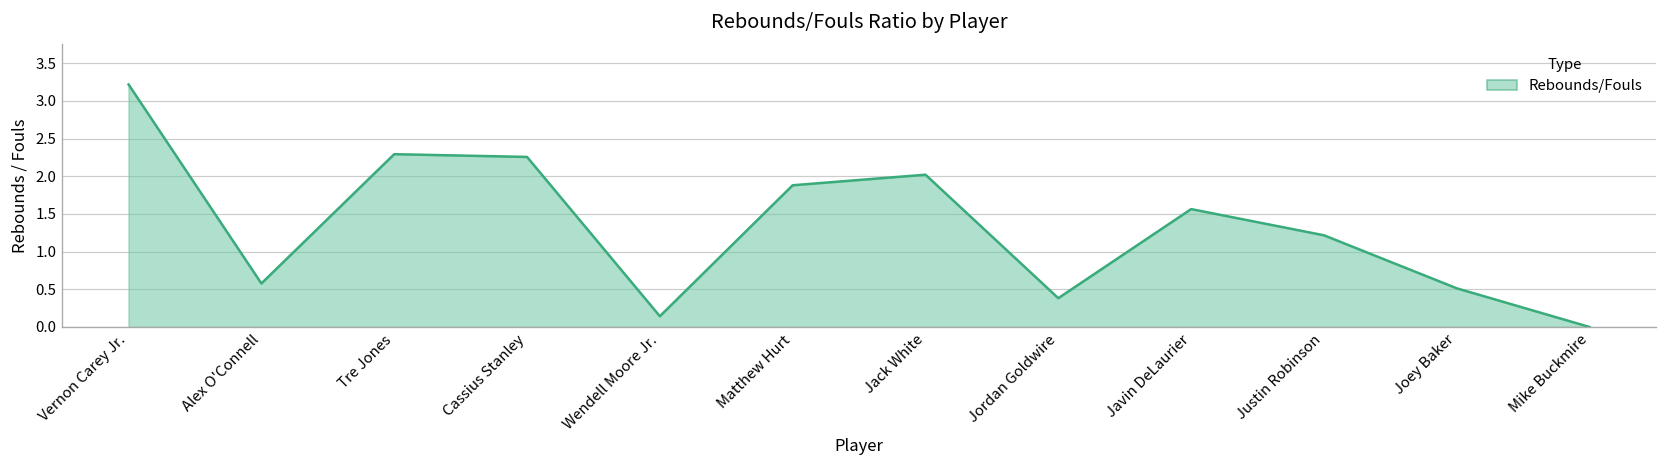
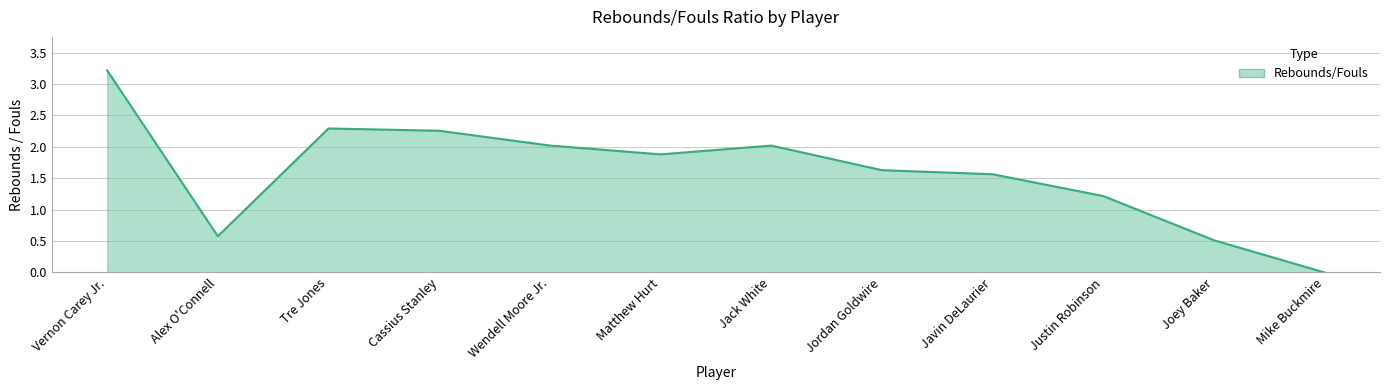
  {
    "Vernon Carey Jr.": 3.2,
    "Alex O'Connell": 0.6,
    "Tre Jones": 2.3,
    "Cassius Stanley": 2.3,
-   "Wendell Moore Jr.": 0.1,
+   "Wendell Moore Jr.": 2.0,
    "Matthew Hurt": 1.9,
    "Jack White": 2.0,
-   "Jordan Goldwire": 0.4,
+   "Jordan Goldwire": 1.6,
    "Javin DeLaurier": 1.6,
    "Justin Robinson": 1.2,
    "Joey Baker": 0.5,
    "Mike Buckmire": 0.0
  }
